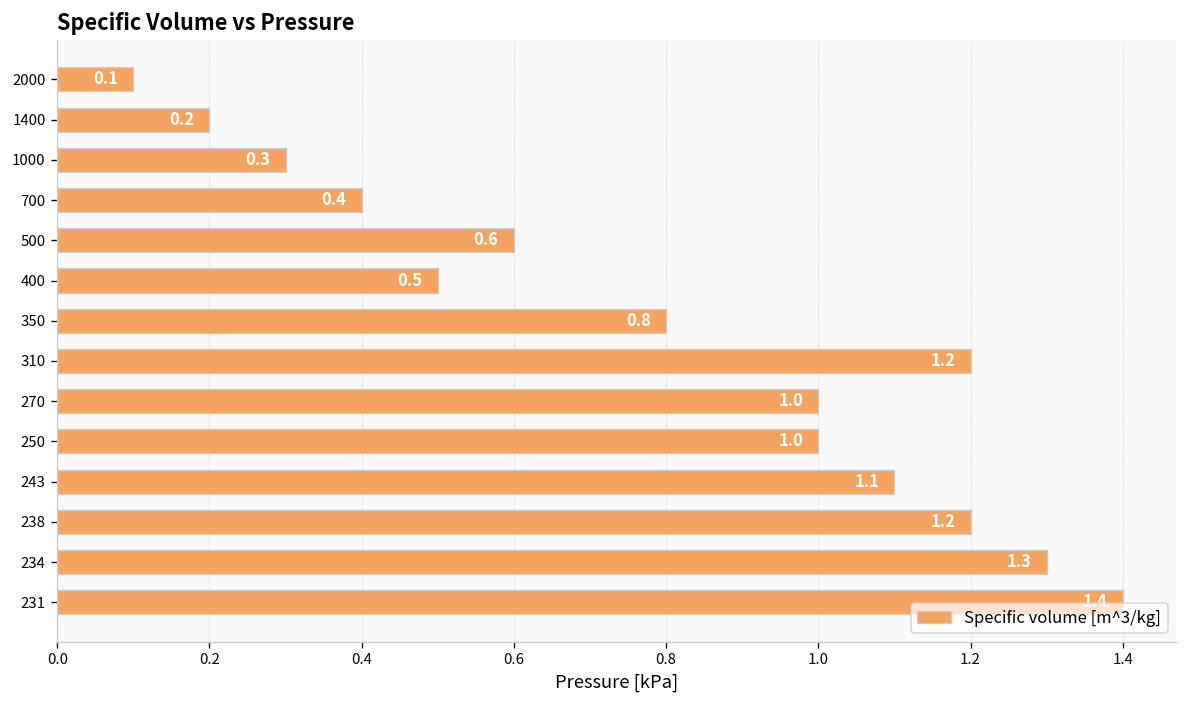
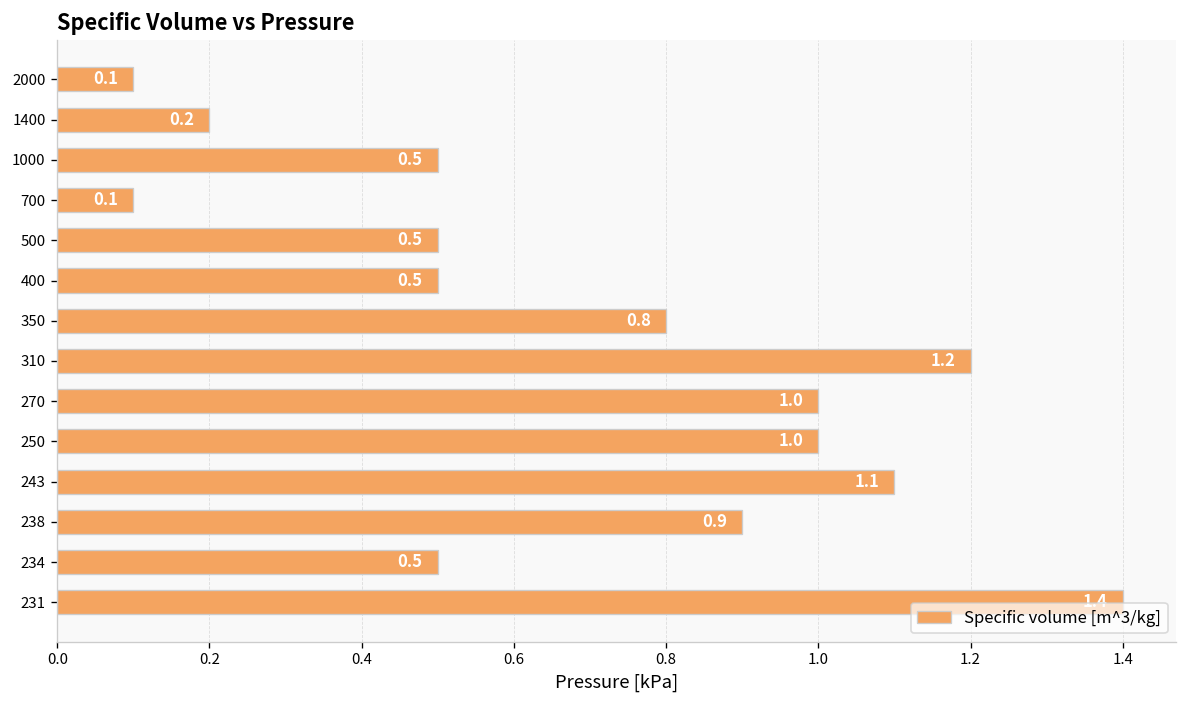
  {
    "2000": 0.1,
    "1400": 0.2,
-   "1000": 0.3,
-   "700": 0.4,
-   "500": 0.6,
+   "1000": 0.5,
+   "700": 0.1,
+   "500": 0.5,
    "400": 0.5,
    "350": 0.8,
    "310": 1.2,
    "270": 1.0,
    "250": 1.0,
    "243": 1.1,
-   "238": 1.2,
-   "234": 1.3
+   "238": 0.9,
+   "234": 0.5
  }
